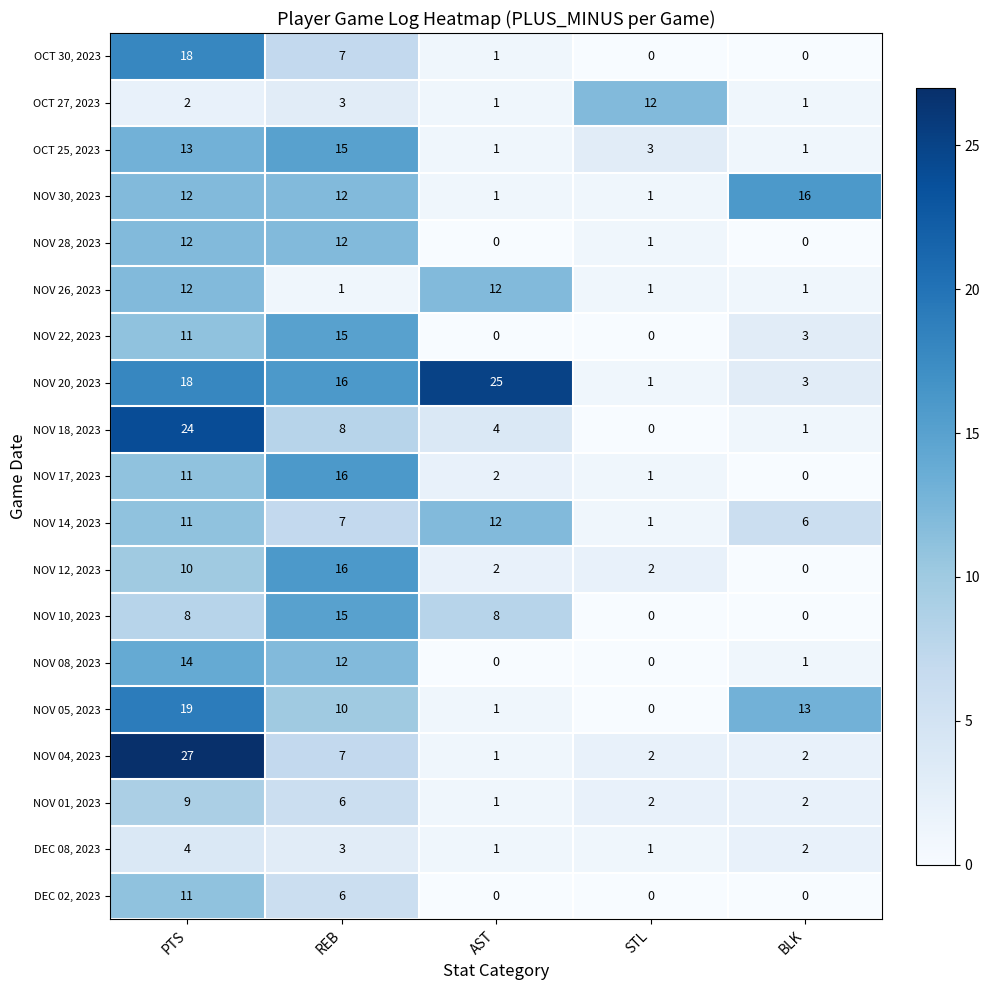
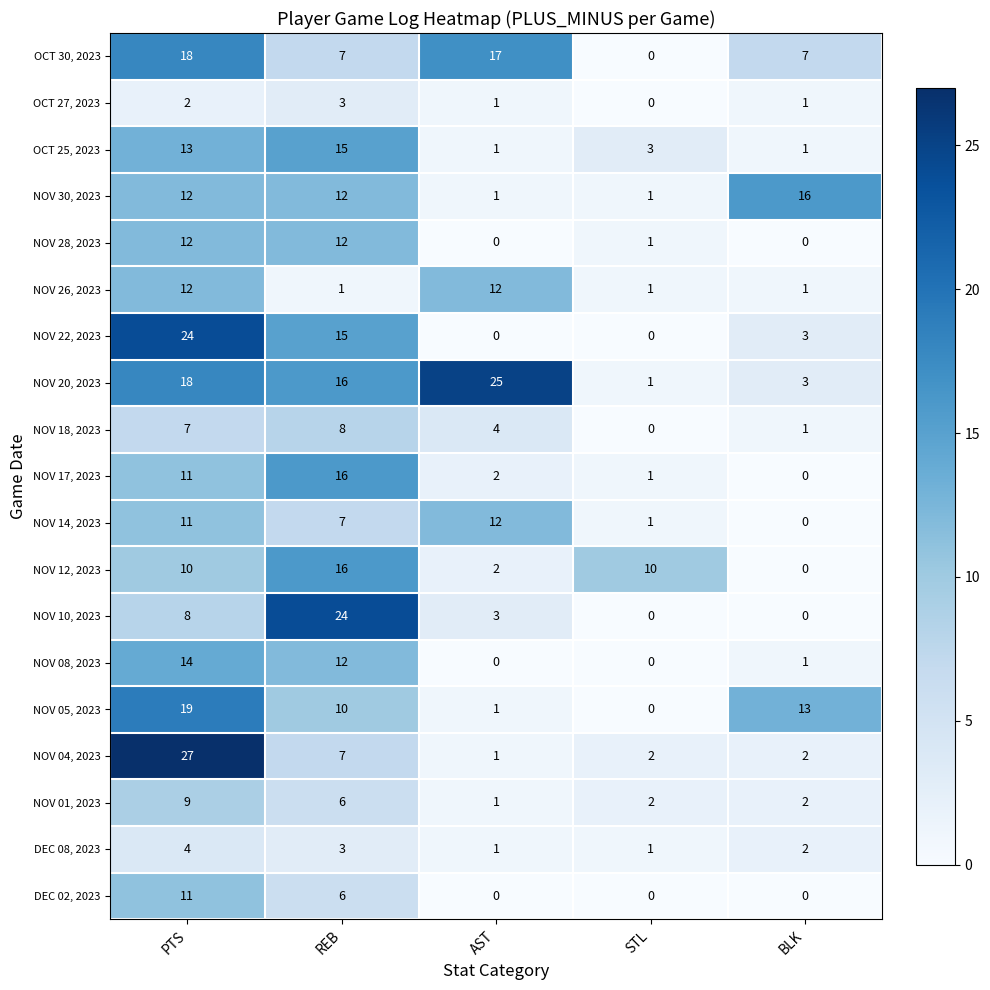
  {
    "OCT 30, 2023": {
      "PTS": 18,
      "REB": 7,
-     "AST": 1,
+     "AST": 17,
      "STL": 0,
-     "BLK": 0
+     "BLK": 7
    },
    "OCT 27, 2023": {
      "PTS": 2,
      "REB": 3,
      "AST": 1,
-     "STL": 12,
+     "STL": 0,
      "BLK": 1
    },
    "OCT 25, 2023": {
      "PTS": 13,
      "REB": 15,
      "AST": 1,
      "STL": 3,
      "BLK": 1
    },
    "NOV 30, 2023": {
      "PTS": 12,
      "REB": 12,
      "AST": 1,
      "STL": 1,
      "BLK": 16
    },
    "NOV 28, 2023": {
      "PTS": 12,
      "REB": 12,
      "AST": 0,
      "STL": 1,
      "BLK": 0
    },
    "NOV 26, 2023": {
      "PTS": 12,
      "REB": 1,
      "AST": 12,
      "STL": 1,
      "BLK": 1
    },
    "NOV 22, 2023": {
-     "PTS": 11,
+     "PTS": 24,
      "REB": 15,
      "AST": 0,
      "STL": 0,
      "BLK": 3
    },
    "NOV 20, 2023": {
      "PTS": 18,
      "REB": 16,
      "AST": 25,
      "STL": 1,
      "BLK": 3
    },
    "NOV 18, 2023": {
-     "PTS": 24,
+     "PTS": 7,
      "REB": 8,
      "AST": 4,
      "STL": 0,
      "BLK": 1
    },
    "NOV 17, 2023": {
      "PTS": 11,
      "REB": 16,
      "AST": 2,
      "STL": 1,
      "BLK": 0
    },
    "NOV 14, 2023": {
      "PTS": 11,
      "REB": 7,
      "AST": 12,
      "STL": 1,
-     "BLK": 6
+     "BLK": 0
    },
    "NOV 12, 2023": {
      "PTS": 10,
      "REB": 16,
      "AST": 2,
-     "STL": 2,
+     "STL": 10,
      "BLK": 0
    },
    "NOV 10, 2023": {
      "PTS": 8,
-     "REB": 15,
-     "AST": 8,
+     "REB": 24,
+     "AST": 3,
      "STL": 0,
      "BLK": 0
    },
    "NOV 08, 2023": {
      "PTS": 14,
      "REB": 12,
      "AST": 0,
      "STL": 0,
      "BLK": 1
    },
    "NOV 05, 2023": {
      "PTS": 19,
      "REB": 10,
      "AST": 1,
      "STL": 0,
      "BLK": 13
    },
    "NOV 04, 2023": {
      "PTS": 27,
      "REB": 7,
      "AST": 1,
      "STL": 2,
      "BLK": 2
    },
    "NOV 01, 2023": {
      "PTS": 9,
      "REB": 6,
      "AST": 1,
      "STL": 2,
      "BLK": 2
    },
    "DEC 08, 2023": {
      "PTS": 4,
      "REB": 3,
      "AST": 1,
      "STL": 1,
      "BLK": 2
    },
    "DEC 02, 2023": {
      "PTS": 11,
      "REB": 6,
      "AST": 0,
      "STL": 0,
      "BLK": 0
    }
  }
